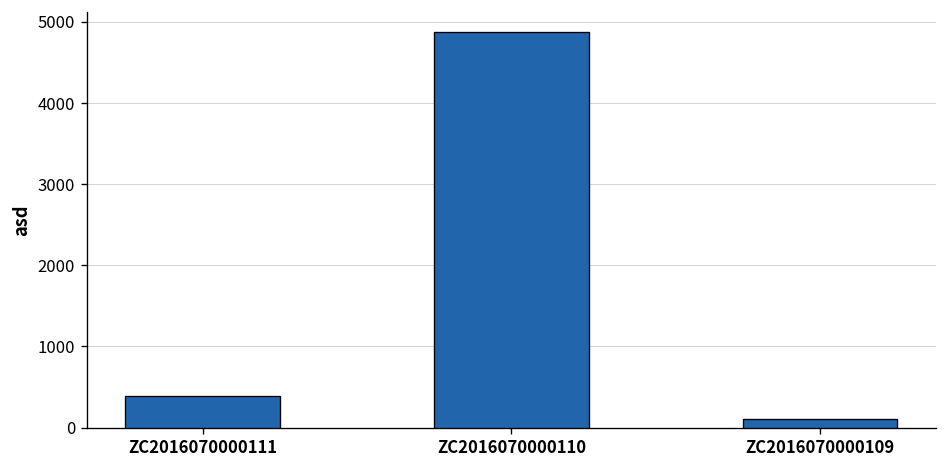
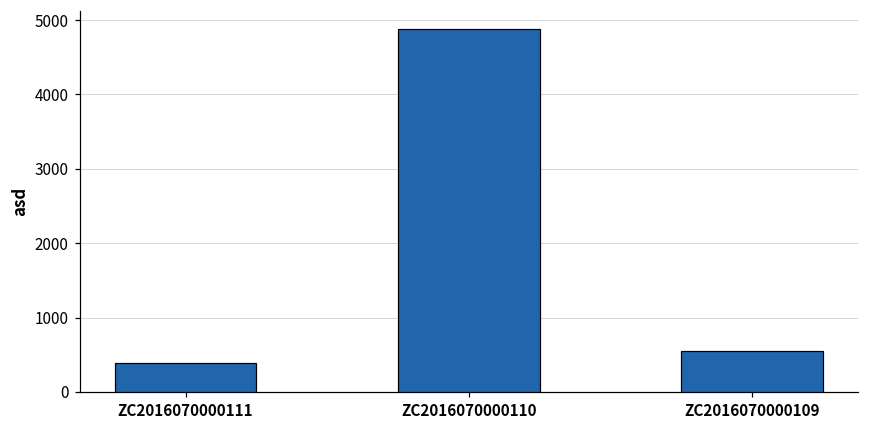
  {
    "ZC2016070000111": 400,
    "ZC2016070000110": 4900,
-   "ZC2016070000109": 100
+   "ZC2016070000109": 500
  }
